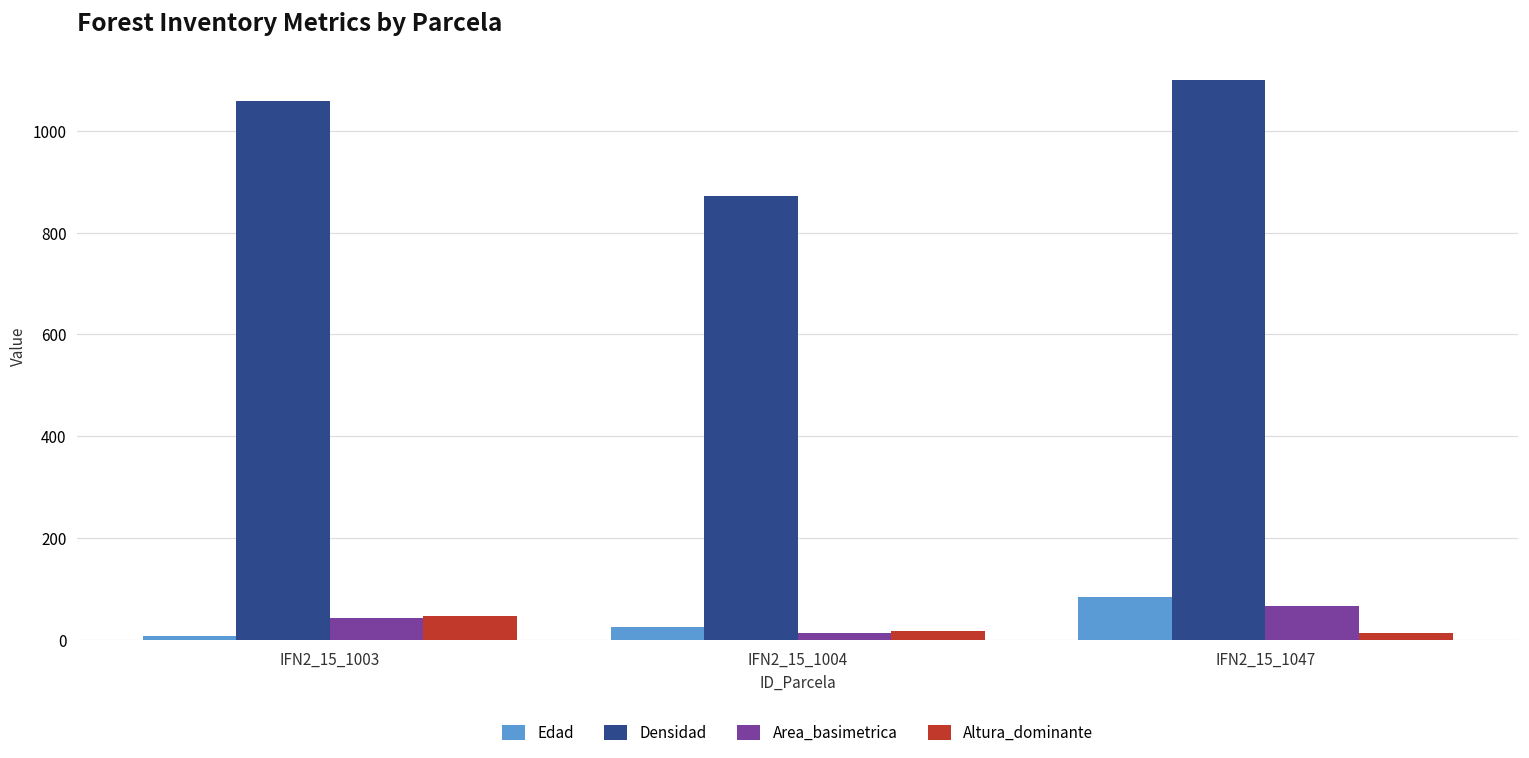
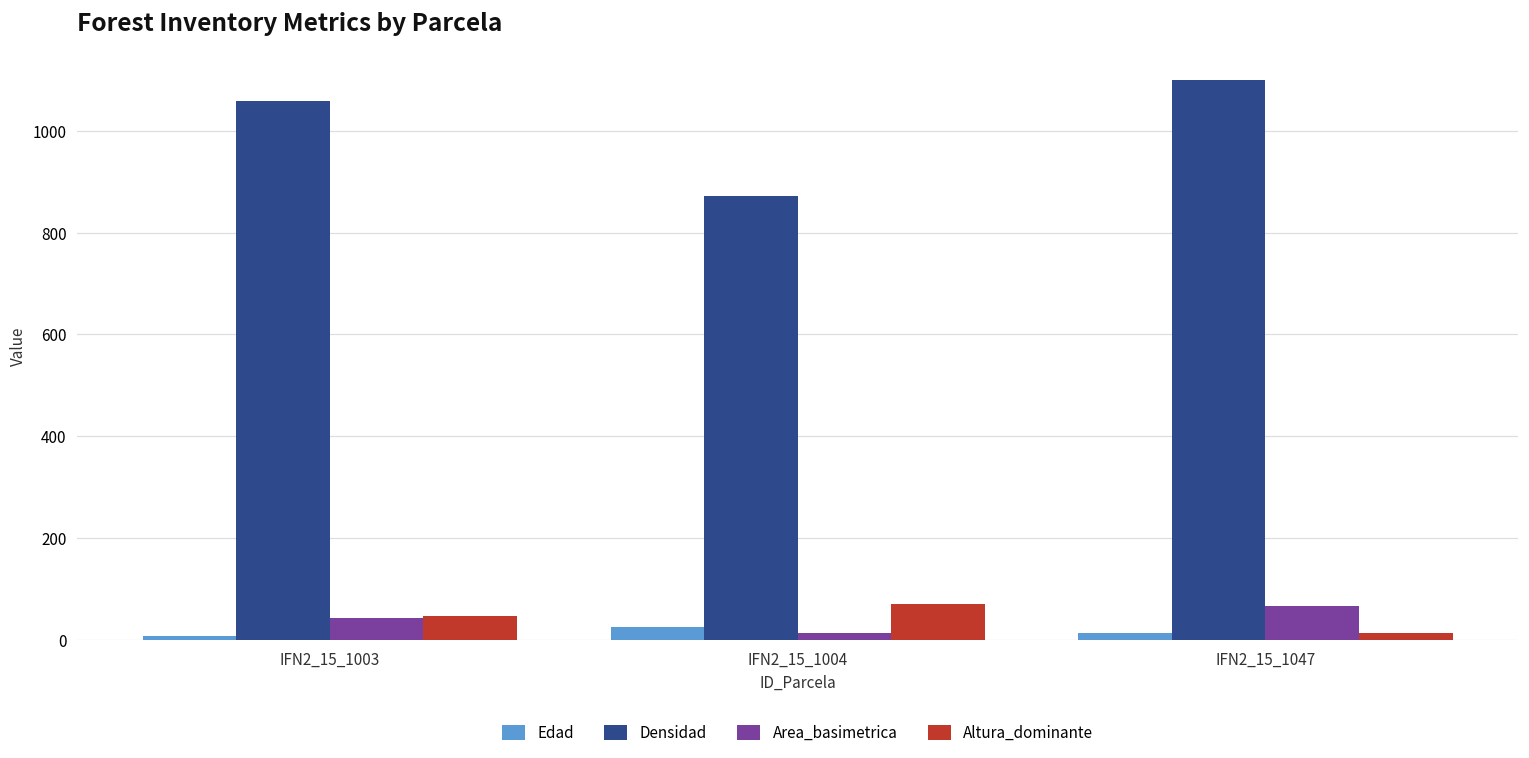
  {
    "Edad": {
      "IFN2_15_1003": 10,
      "IFN2_15_1004": 30,
-     "IFN2_15_1047": 90
+     "IFN2_15_1047": 20
    },
    "Densidad": {
      "IFN2_15_1003": 1060,
      "IFN2_15_1004": 870,
      "IFN2_15_1047": 1100
    },
    "Area_basimetrica": {
      "IFN2_15_1003": 40,
      "IFN2_15_1004": 10,
      "IFN2_15_1047": 70
    },
    "Altura_dominante": {
      "IFN2_15_1003": 50,
-     "IFN2_15_1004": 20,
+     "IFN2_15_1004": 70,
      "IFN2_15_1047": 10
    }
  }
